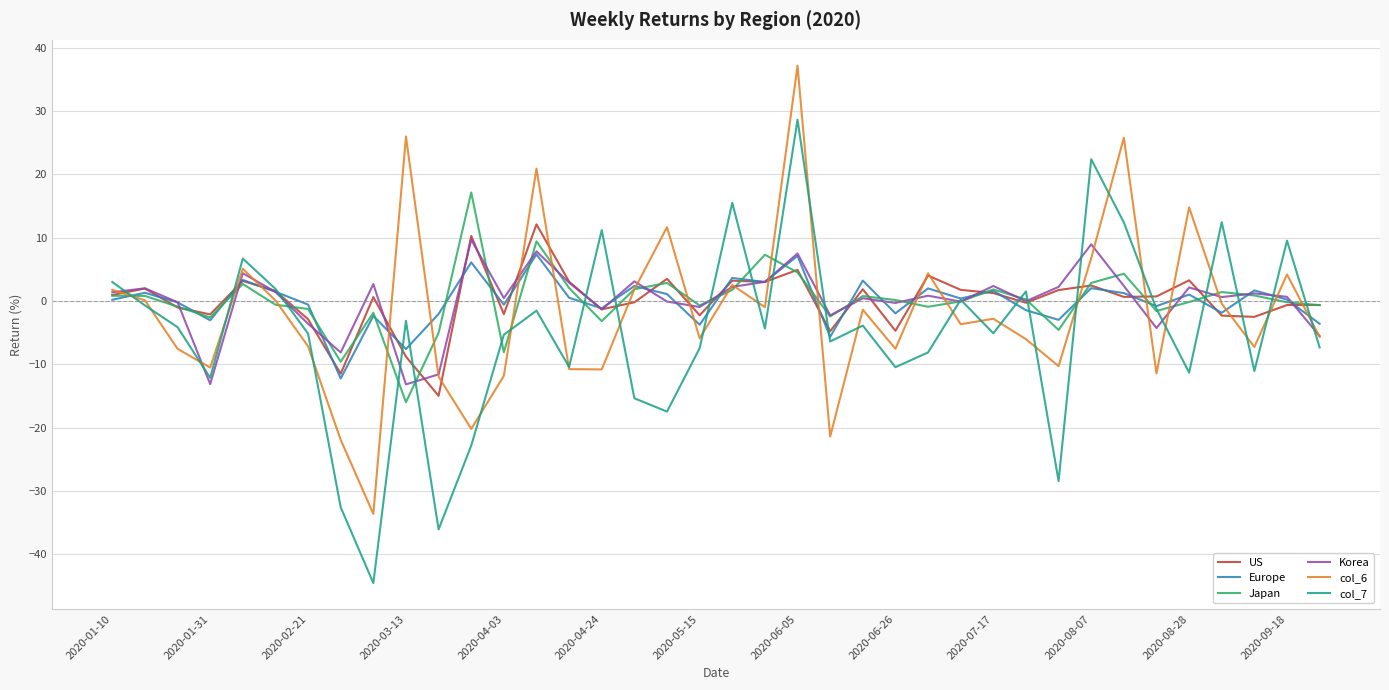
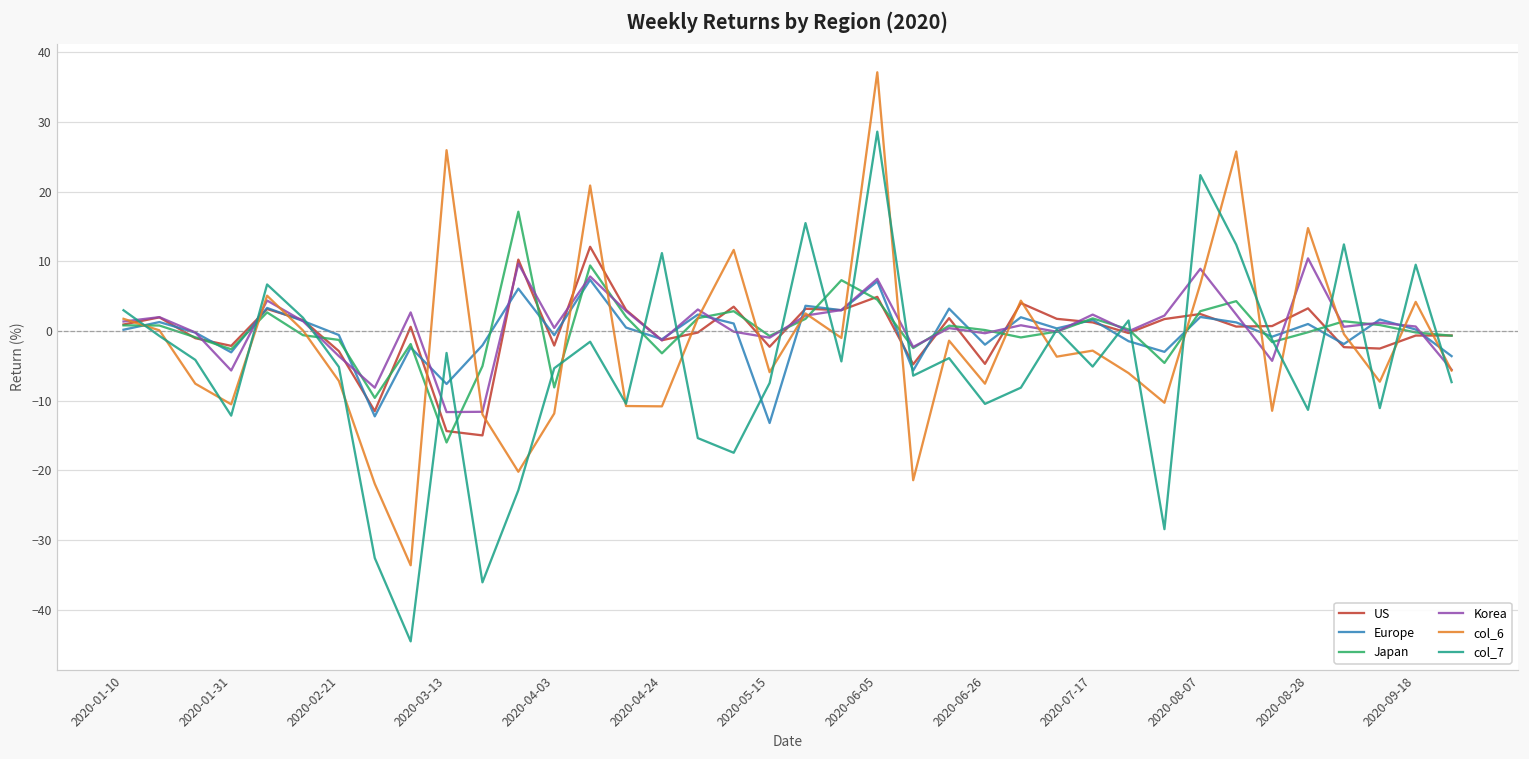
  {
    "US": {
      "2020-01-31": -2,
      "2020-02-21": -3,
-     "2020-03-13": -9,
+     "2020-03-13": -14,
      "2020-04-03": -2,
      "2020-05-15": -2,
      "2020-06-26": -5,
      "2020-08-07": 2,
      "2020-08-28": 3,
      "2020-09-18": -1
    },
    "Europe": {
      "2020-01-10": 0,
      "2020-01-31": -3,
      "2020-02-21": -1,
      "2020-03-13": -8,
      "2020-04-03": -1,
-     "2020-05-15": -4,
+     "2020-05-15": -13,
      "2020-06-26": -2,
      "2020-08-07": 2,
      "2020-08-28": 1,
      "2020-09-18": 0
    },
    "Korea": {
-     "2020-01-31": -13,
+     "2020-01-31": -6,
      "2020-02-21": -4,
-     "2020-03-13": -13,
+     "2020-03-13": -12,
      "2020-04-03": 0,
      "2020-06-26": 0,
      "2020-07-17": 2,
      "2020-08-07": 9,
-     "2020-08-28": 2,
+     "2020-08-28": 10,
      "2020-09-18": 1
    },
    "col_6": {
      "2020-01-31": -11,
      "2020-02-21": -7,
      "2020-03-13": 26,
      "2020-04-03": -12,
      "2020-04-24": -11,
      "2020-05-15": -6,
      "2020-06-05": 37,
      "2020-06-26": -8,
      "2020-07-17": -3,
      "2020-08-07": 7,
      "2020-08-28": 15,
      "2020-09-18": 4
    }
  }
